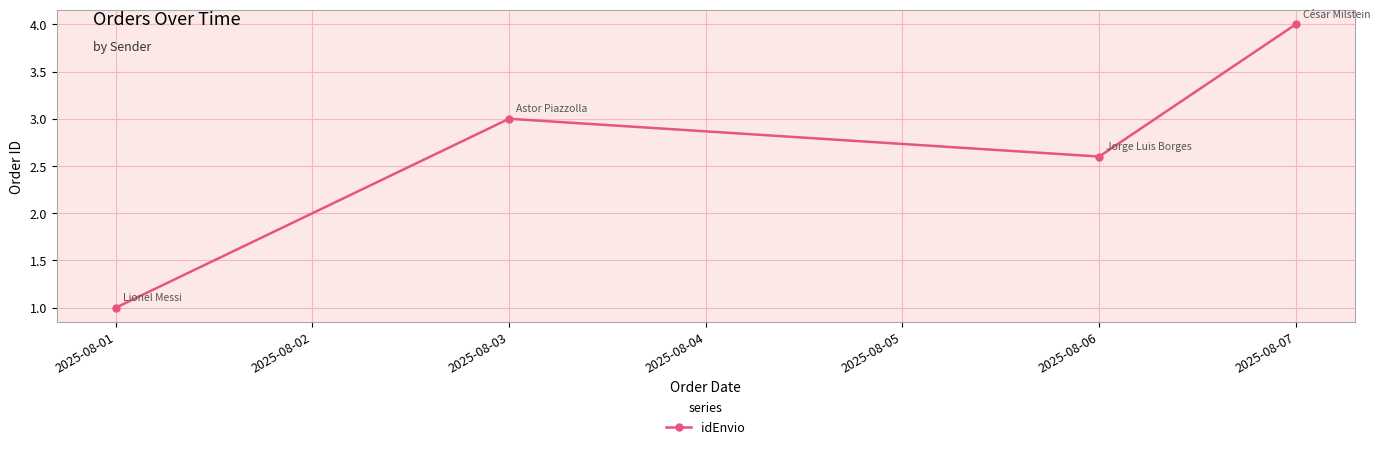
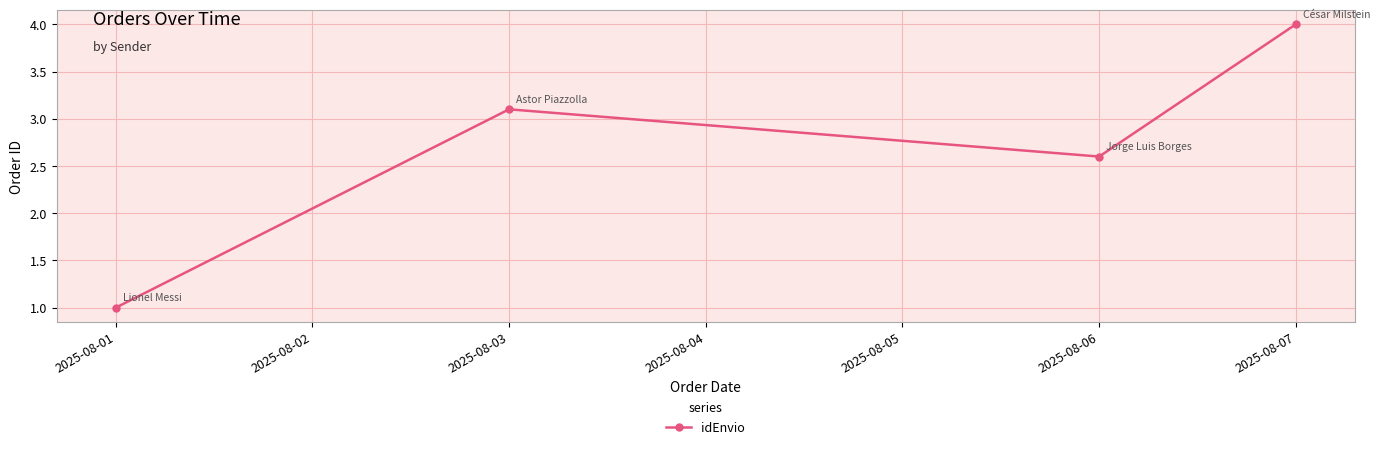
  {
    "2025-08-01": 1.0,
-   "2025-08-03": 3.0,
+   "2025-08-03": 3.1,
    "2025-08-06": 2.6,
    "2025-08-07": 4.0
  }
